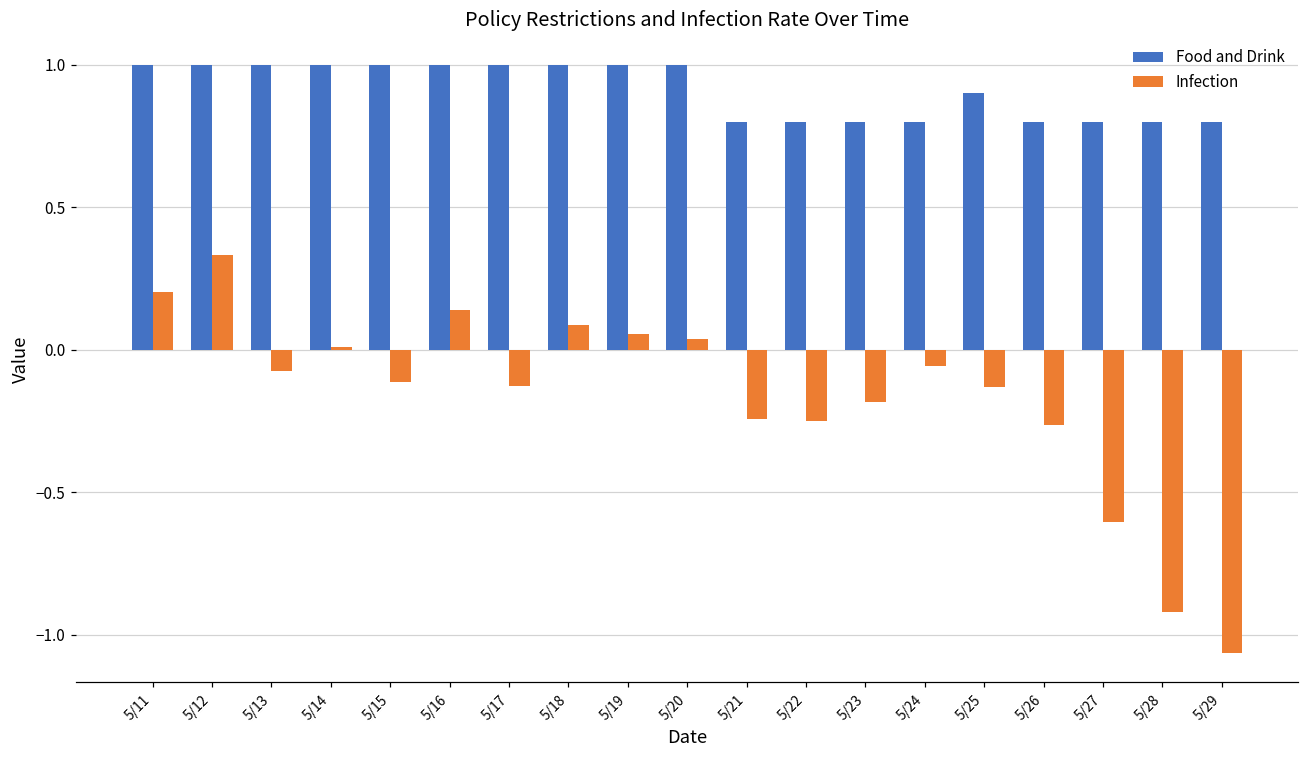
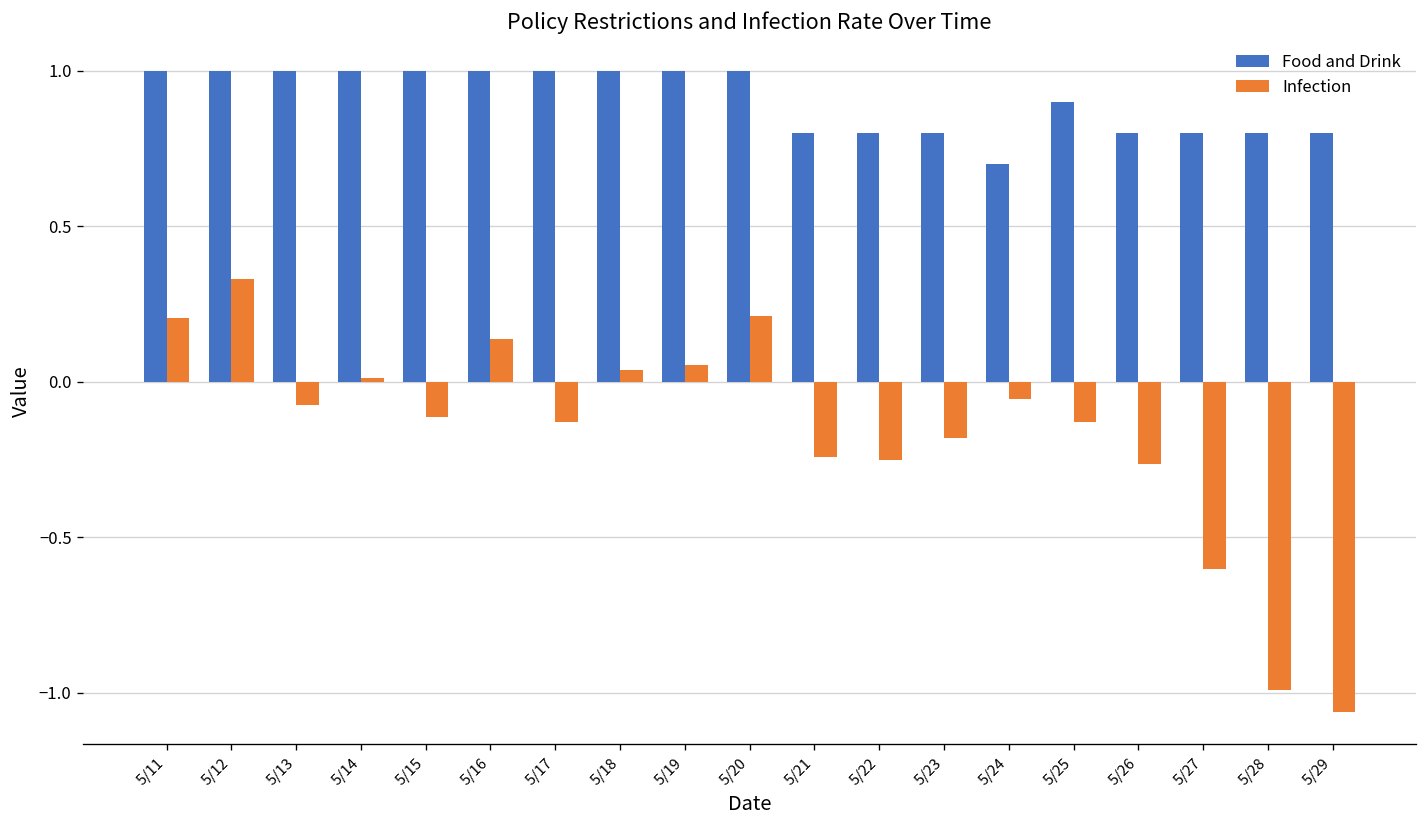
  {
    "Food and Drink": {
      "5/11": 1.0,
      "5/12": 1.0,
      "5/13": 1.0,
      "5/14": 1.0,
      "5/15": 1.0,
      "5/16": 1.0,
      "5/17": 1.0,
      "5/18": 1.0,
      "5/19": 1.0,
      "5/20": 1.0,
      "5/21": 0.8,
      "5/22": 0.8,
      "5/23": 0.8,
-     "5/24": 0.8,
+     "5/24": 0.7,
      "5/25": 0.9,
      "5/26": 0.8,
      "5/27": 0.8,
      "5/28": 0.8,
      "5/29": 0.8
    },
    "Infection": {
      "5/11": 0.20,
      "5/12": 0.33,
      "5/13": -0.08,
      "5/14": 0.01,
      "5/15": -0.11,
      "5/16": 0.14,
      "5/17": -0.13,
-     "5/18": 0.09,
+     "5/18": 0.04,
      "5/19": 0.05,
-     "5/20": 0.04,
+     "5/20": 0.21,
      "5/21": -0.24,
      "5/22": -0.25,
      "5/23": -0.18,
      "5/24": -0.06,
      "5/25": -0.13,
      "5/26": -0.26,
      "5/27": -0.60,
-     "5/28": -0.92,
+     "5/28": -0.99,
      "5/29": -1.06
    }
  }
